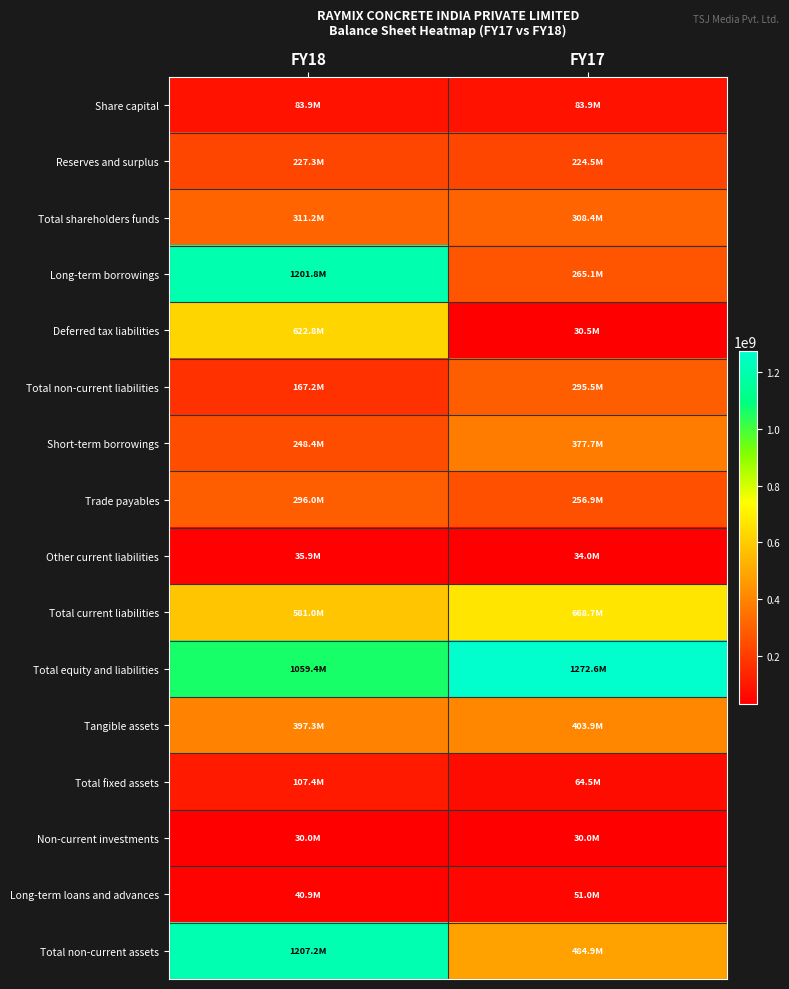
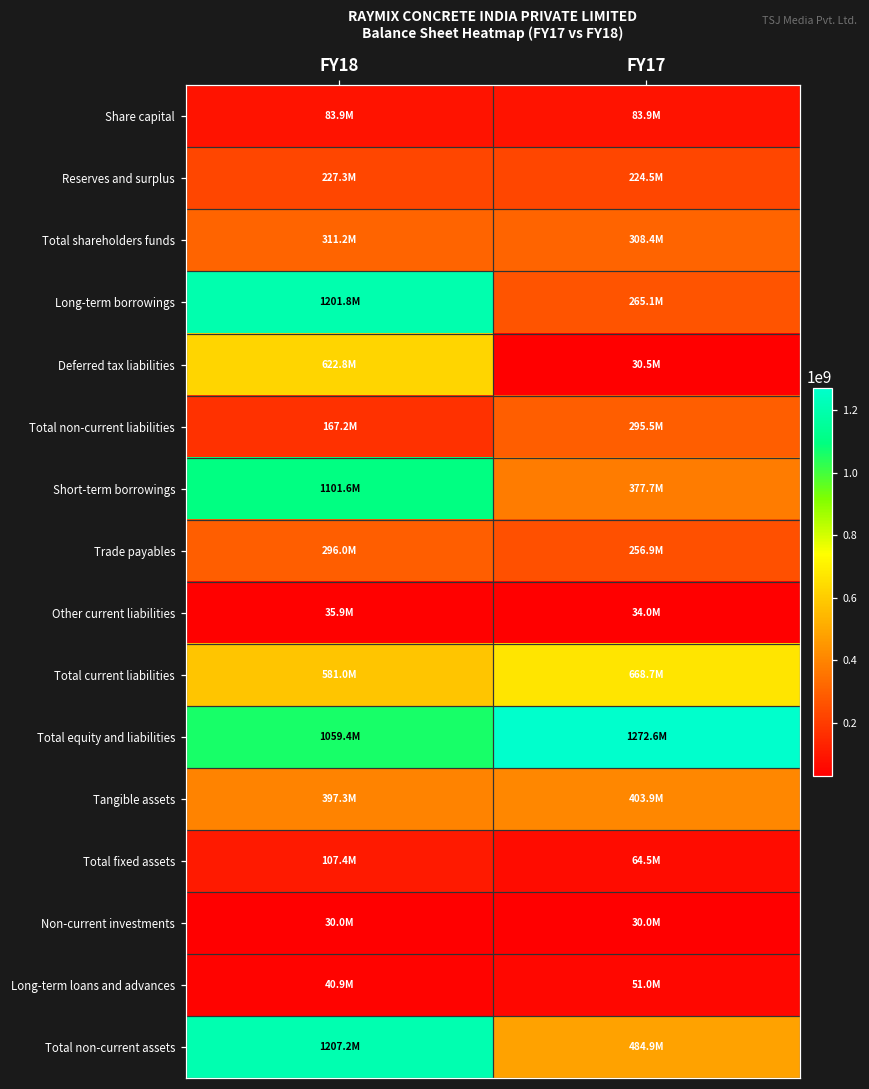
  {
    "Share capital": {
      "FY18": "83.9M",
      "FY17": "83.9M"
    },
    "Reserves and surplus": {
      "FY18": "227.3M",
      "FY17": "224.5M"
    },
    "Total shareholders funds": {
      "FY18": "311.2M",
      "FY17": "308.4M"
    },
    "Long-term borrowings": {
      "FY18": "1201.8M",
      "FY17": "265.1M"
    },
    "Deferred tax liabilities": {
      "FY18": "622.8M",
      "FY17": "30.5M"
    },
    "Total non-current liabilities": {
      "FY18": "167.2M",
      "FY17": "295.5M"
    },
    "Short-term borrowings": {
-     "FY18": "248.4M",
+     "FY18": "1101.6M",
      "FY17": "377.7M"
    },
    "Trade payables": {
      "FY18": "296.0M",
      "FY17": "256.9M"
    },
    "Other current liabilities": {
      "FY18": "35.9M",
      "FY17": "34.0M"
    },
    "Total current liabilities": {
      "FY18": "581.0M",
      "FY17": "668.7M"
    },
    "Total equity and liabilities": {
      "FY18": "1059.4M",
      "FY17": "1272.6M"
    },
    "Tangible assets": {
      "FY18": "397.3M",
      "FY17": "403.9M"
    },
    "Total fixed assets": {
      "FY18": "107.4M",
      "FY17": "64.5M"
    },
    "Non-current investments": {
      "FY18": "30.0M",
      "FY17": "30.0M"
    },
    "Long-term loans and advances": {
      "FY18": "40.9M",
      "FY17": "51.0M"
    },
    "Total non-current assets": {
      "FY18": "1207.2M",
      "FY17": "484.9M"
    }
  }
